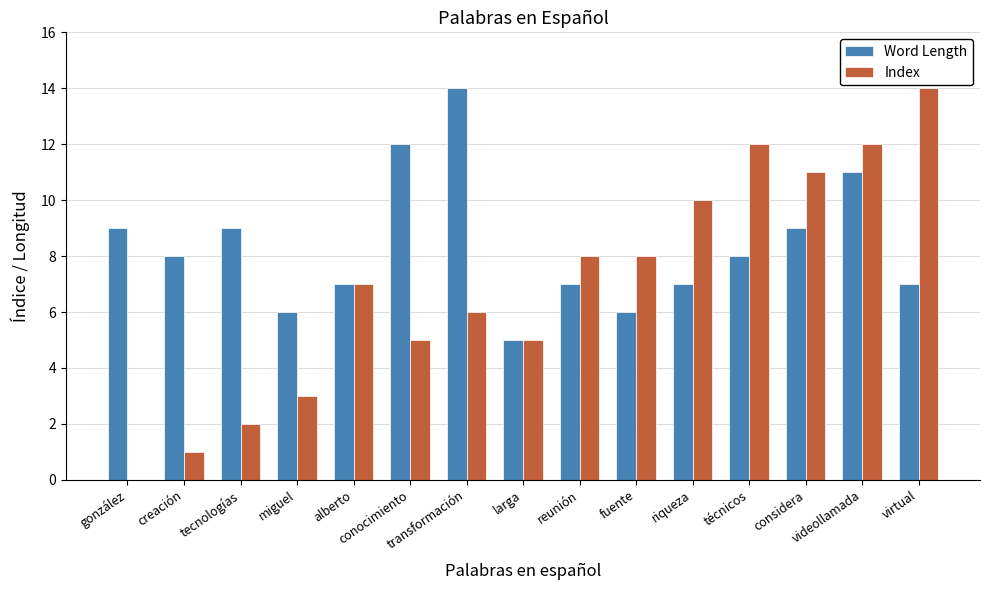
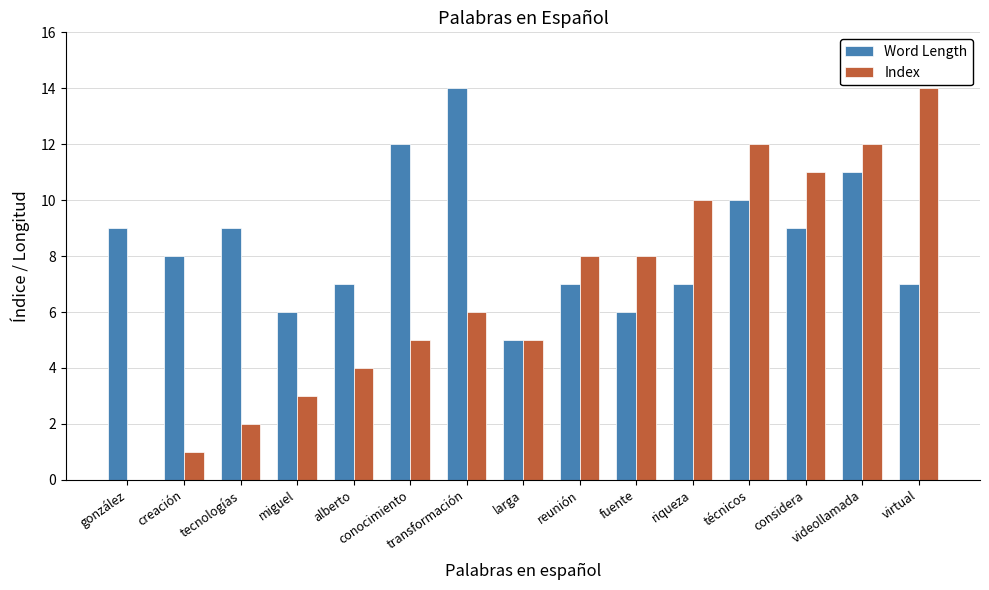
  {
    "Word Length": {
      "gonzález": 9,
      "creación": 8,
      "tecnologías": 9,
      "miguel": 6,
      "alberto": 7,
      "conocimiento": 12,
      "transformación": 14,
      "larga": 5,
      "reunión": 7,
      "fuente": 6,
      "riqueza": 7,
-     "técnicos": 8,
+     "técnicos": 10,
      "considera": 9,
      "videollamada": 11,
      "virtual": 7
    },
    "Index": {
      "gonzález": 0,
      "creación": 1,
      "tecnologías": 2,
      "miguel": 3,
-     "alberto": 7,
+     "alberto": 4,
      "conocimiento": 5,
      "transformación": 6,
      "larga": 5,
      "reunión": 8,
      "fuente": 8,
      "riqueza": 10,
      "técnicos": 12,
      "considera": 11,
      "videollamada": 12,
      "virtual": 14
    }
  }
